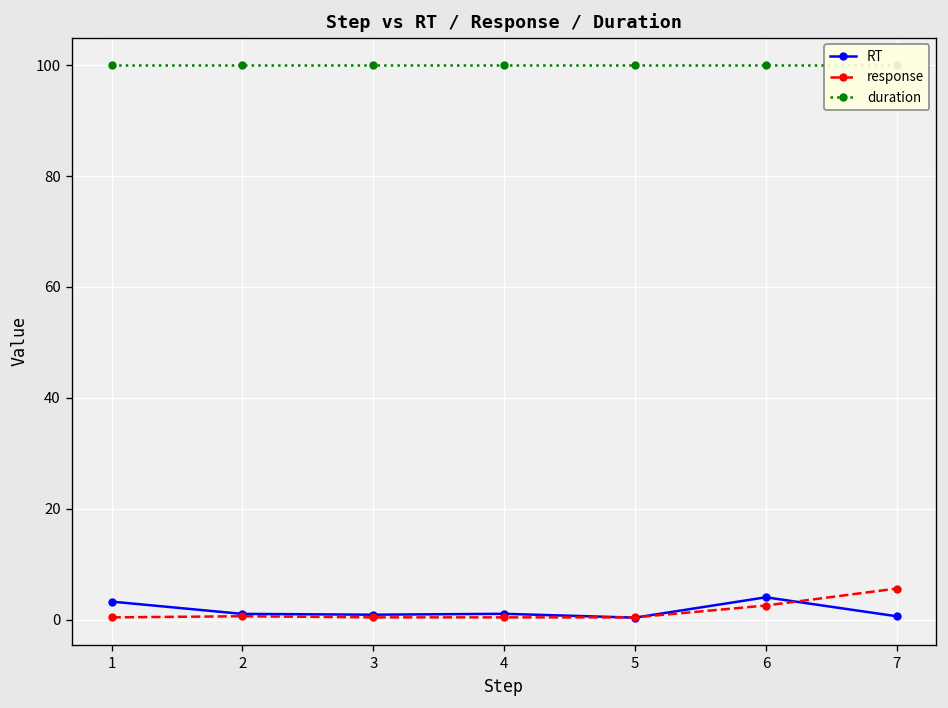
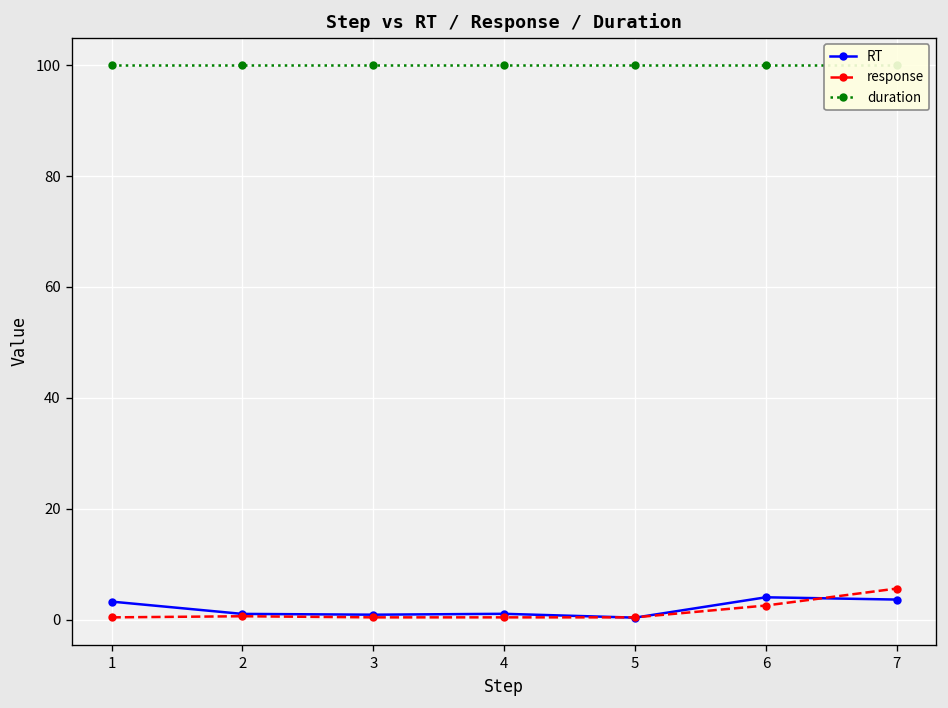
  {
    "RT": {
      "1": 3,
      "4": 1,
      "6": 4,
-     "7": 1
+     "7": 4
    },
    "response": {
      "1": 0,
      "4": 0,
      "6": 3,
      "7": 6
    },
    "duration": {
      "1": 100,
      "2": 100,
      "3": 100,
      "4": 100,
      "5": 100,
      "6": 100
    }
  }
